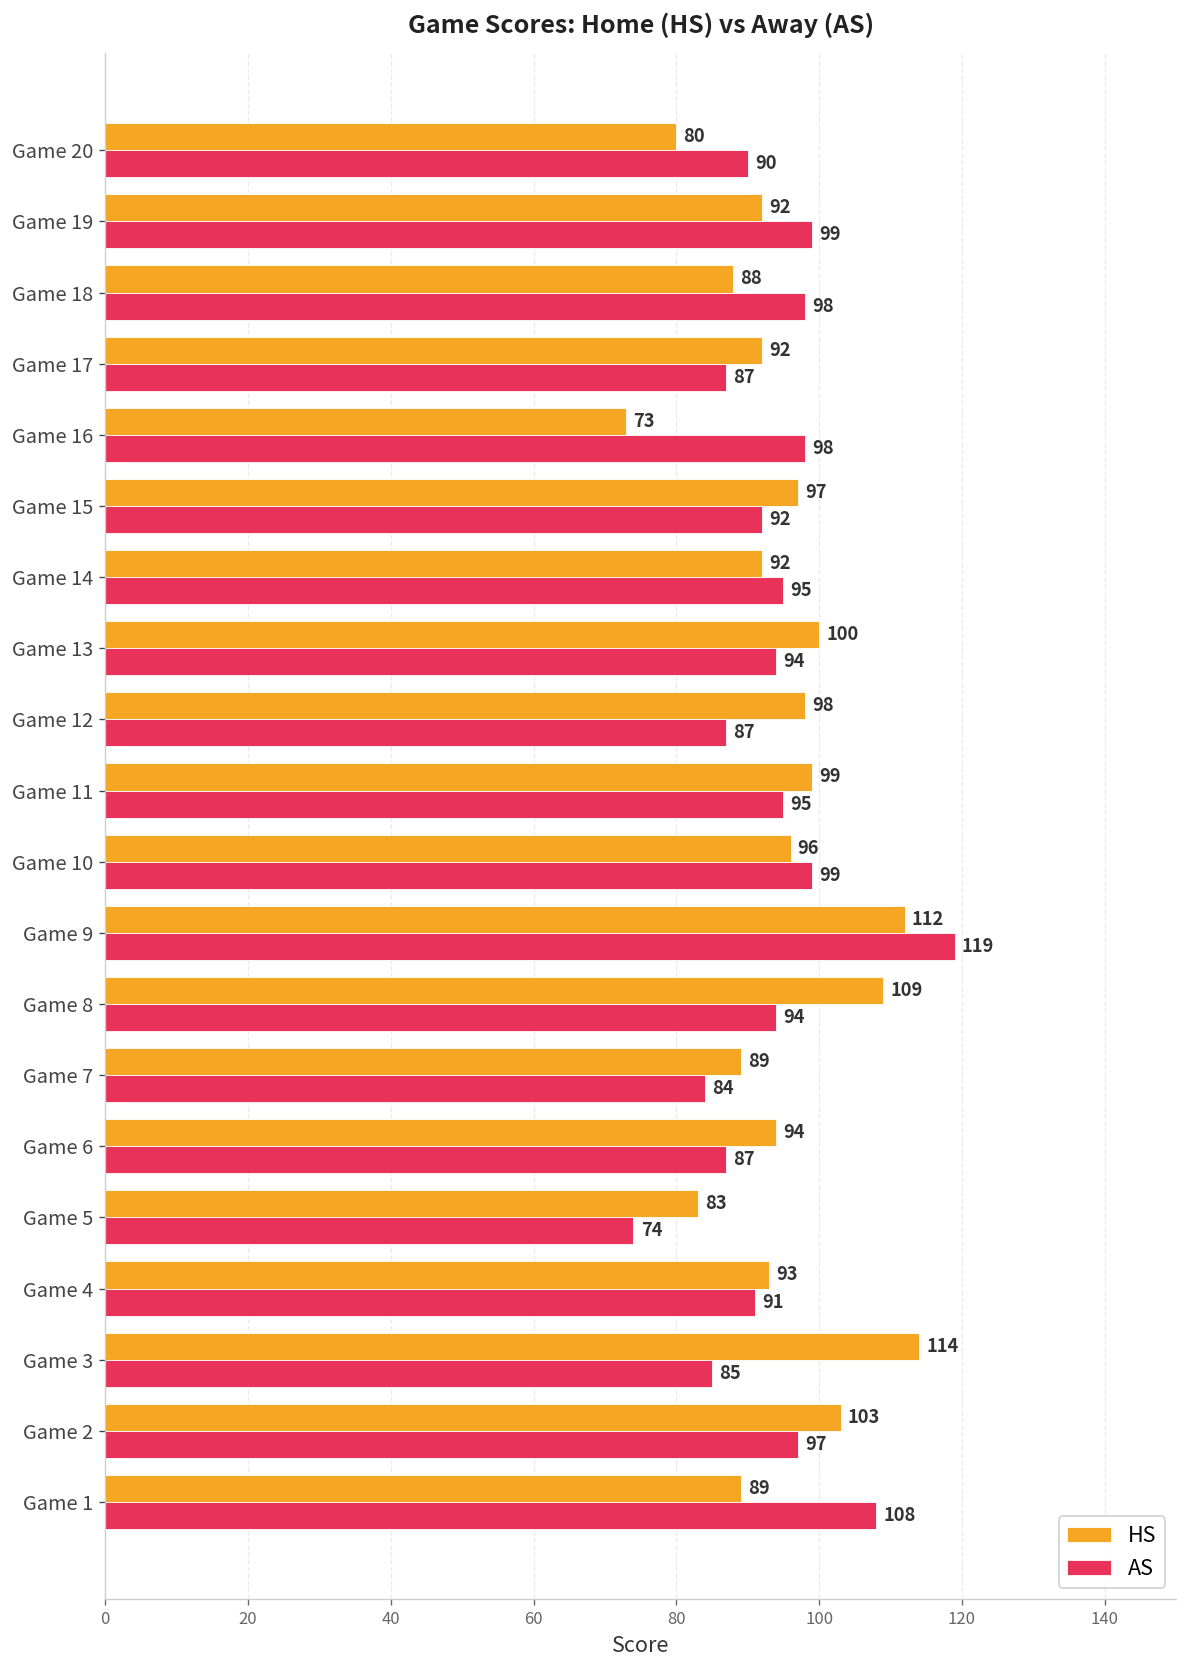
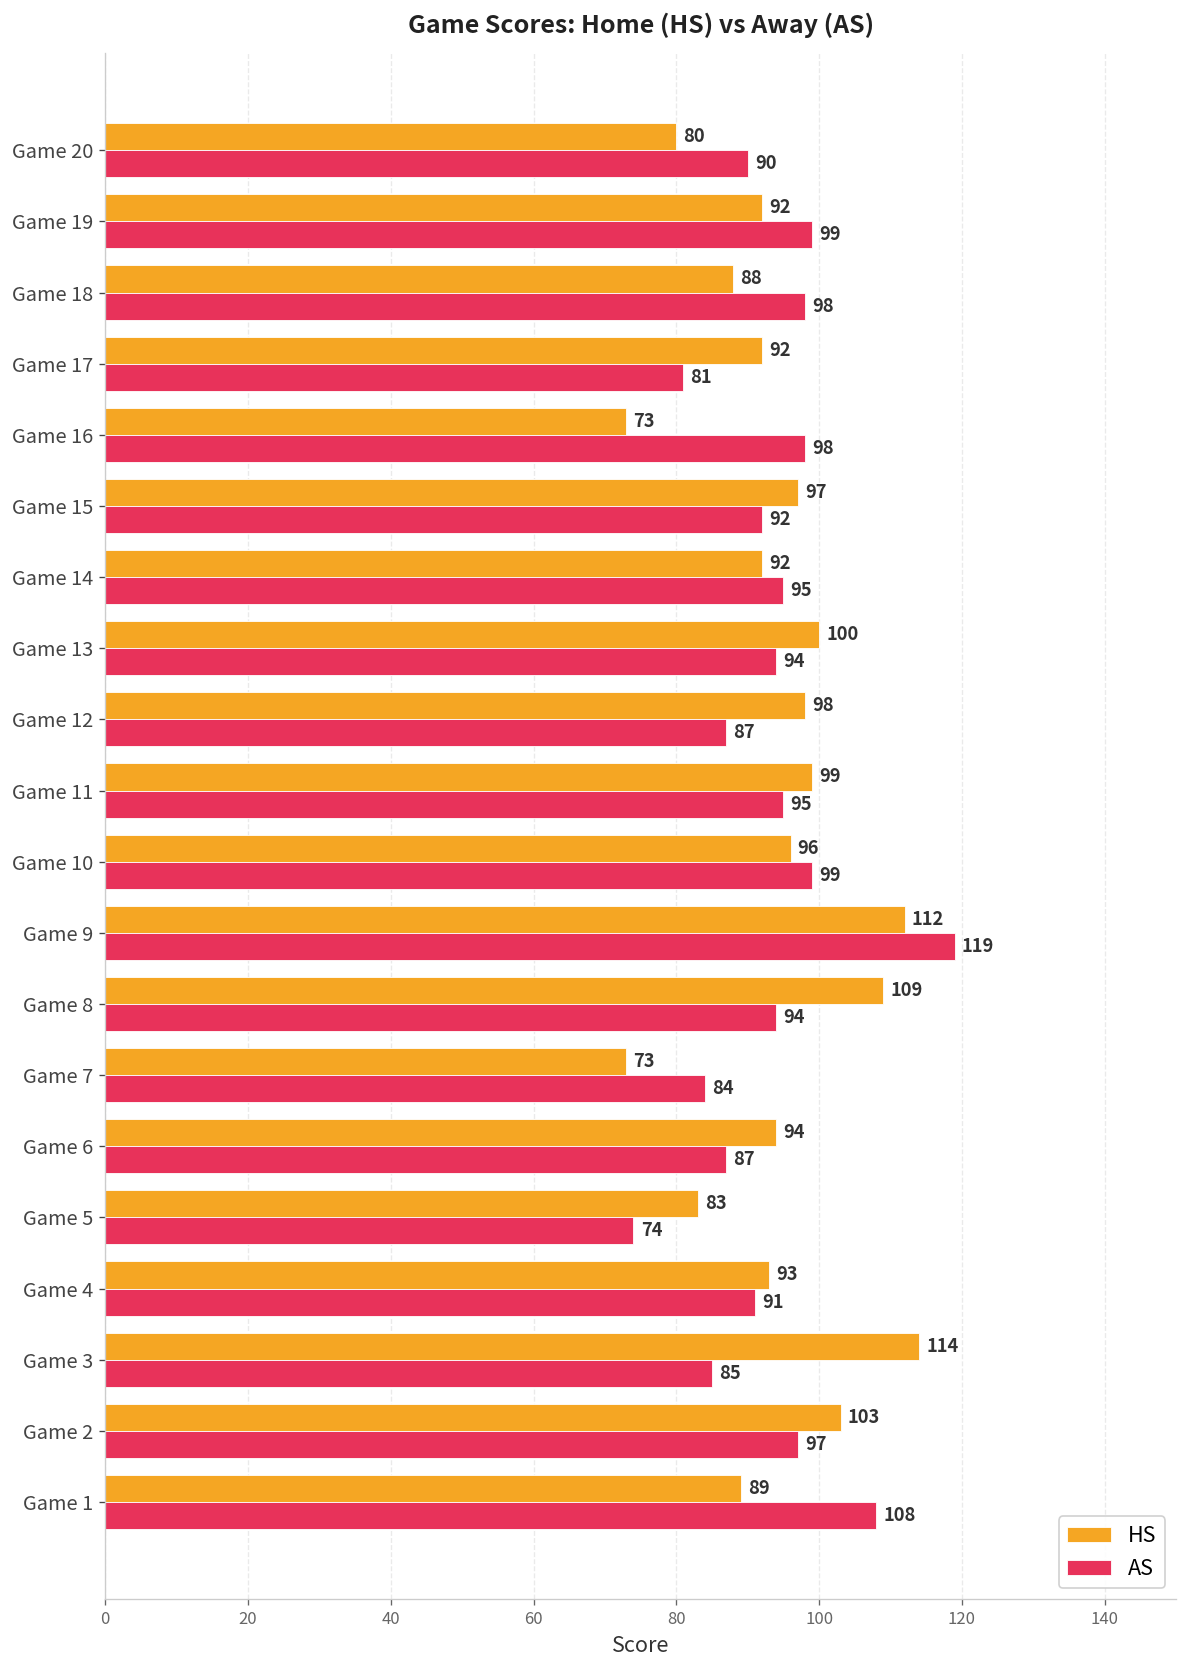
  {
    "HS": {
      "Game 20": 80,
      "Game 19": 92,
      "Game 18": 88,
      "Game 17": 92,
      "Game 16": 73,
      "Game 15": 97,
      "Game 14": 92,
      "Game 13": 100,
      "Game 12": 98,
      "Game 11": 99,
      "Game 10": 96,
      "Game 9": 112,
      "Game 8": 109,
-     "Game 7": 89,
+     "Game 7": 73,
      "Game 6": 94,
      "Game 5": 83,
      "Game 4": 93,
      "Game 3": 114,
      "Game 2": 103,
      "Game 1": 89
    },
    "AS": {
      "Game 20": 90,
      "Game 19": 99,
      "Game 18": 98,
-     "Game 17": 87,
+     "Game 17": 81,
      "Game 16": 98,
      "Game 15": 92,
      "Game 14": 95,
      "Game 13": 94,
      "Game 12": 87,
      "Game 11": 95,
      "Game 10": 99,
      "Game 9": 119,
      "Game 8": 94,
      "Game 7": 84,
      "Game 6": 87,
      "Game 5": 74,
      "Game 4": 91,
      "Game 3": 85,
      "Game 2": 97,
      "Game 1": 108
    }
  }
